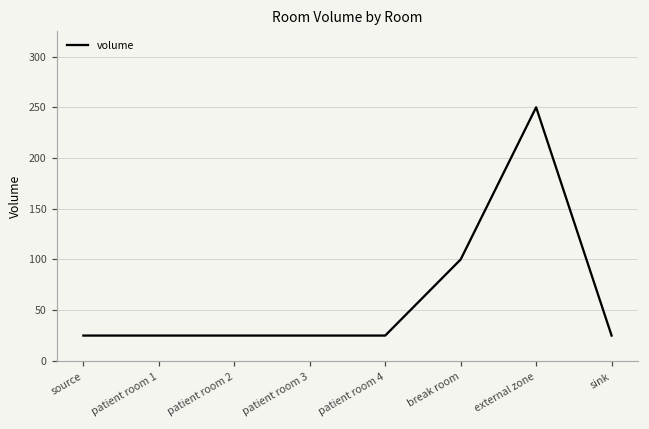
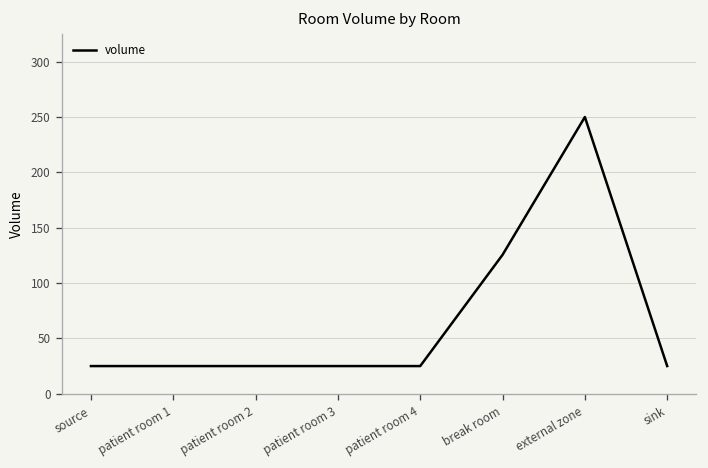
  {
    "source": 30,
    "patient room 1": 30,
    "patient room 2": 30,
    "patient room 3": 30,
    "patient room 4": 30,
-   "break room": 100,
+   "break room": 130,
    "external zone": 250,
    "sink": 30
  }
